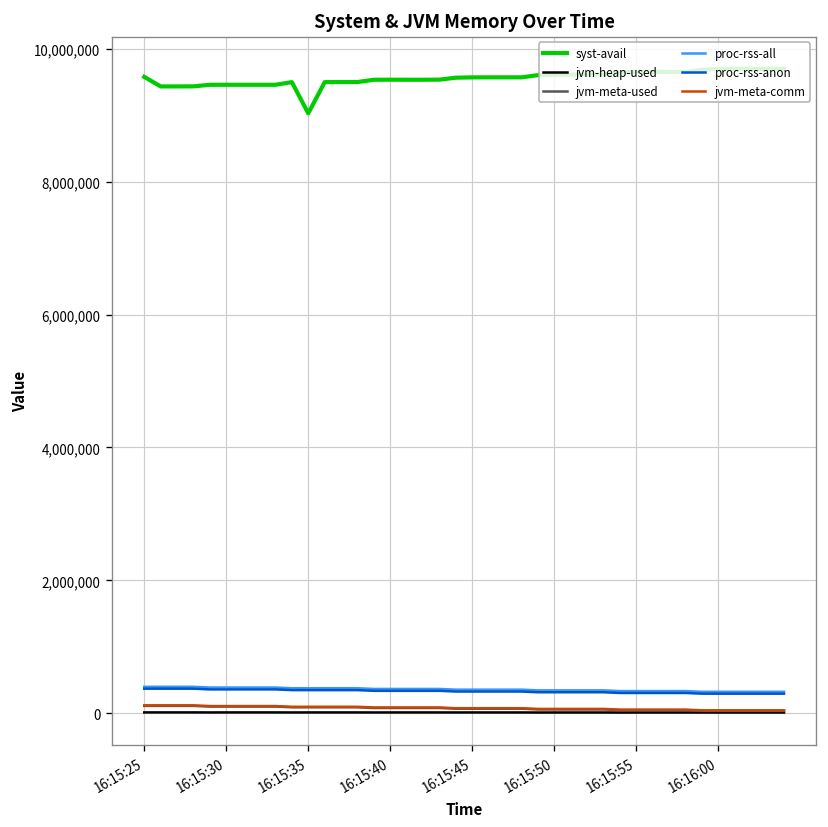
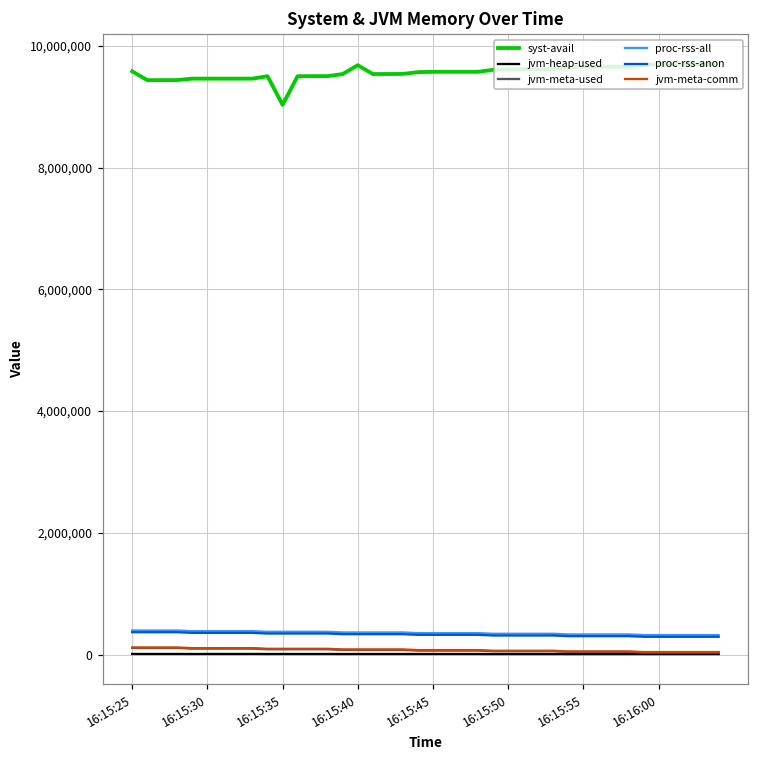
  {
    "syst-avail": {
      "16:15:25": "9,600,000",
      "16:15:30": "9,500,000",
      "16:15:35": "9,000,000",
-     "16:15:40": "9,500,000",
+     "16:15:40": "9,700,000",
      "16:15:45": "9,600,000"
    },
    "jvm-heap-used": {
      "16:15:25": "0",
      "16:15:30": "0",
      "16:15:35": "0",
      "16:15:40": "0",
      "16:15:45": "0",
      "16:15:50": "0"
    }
  }
